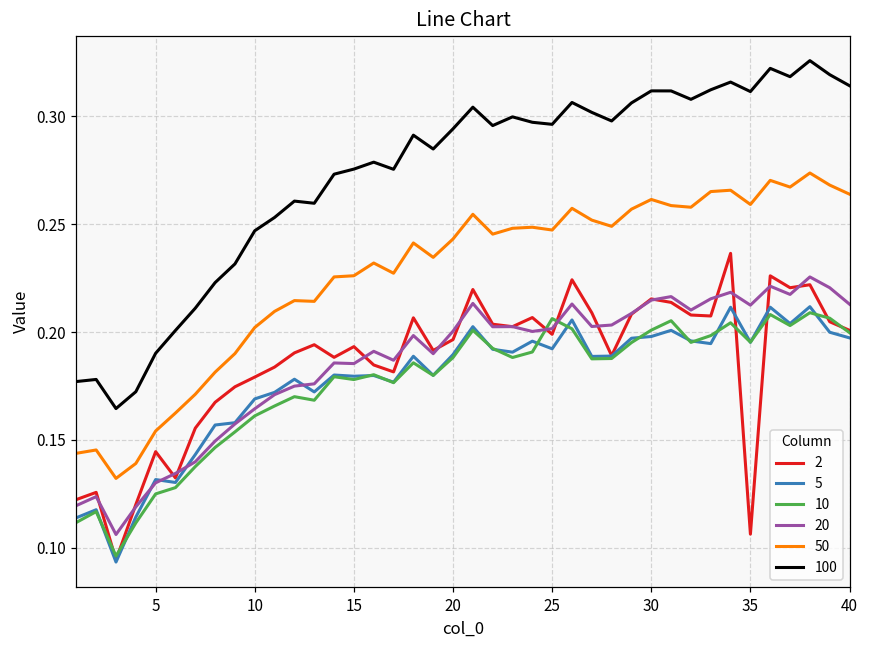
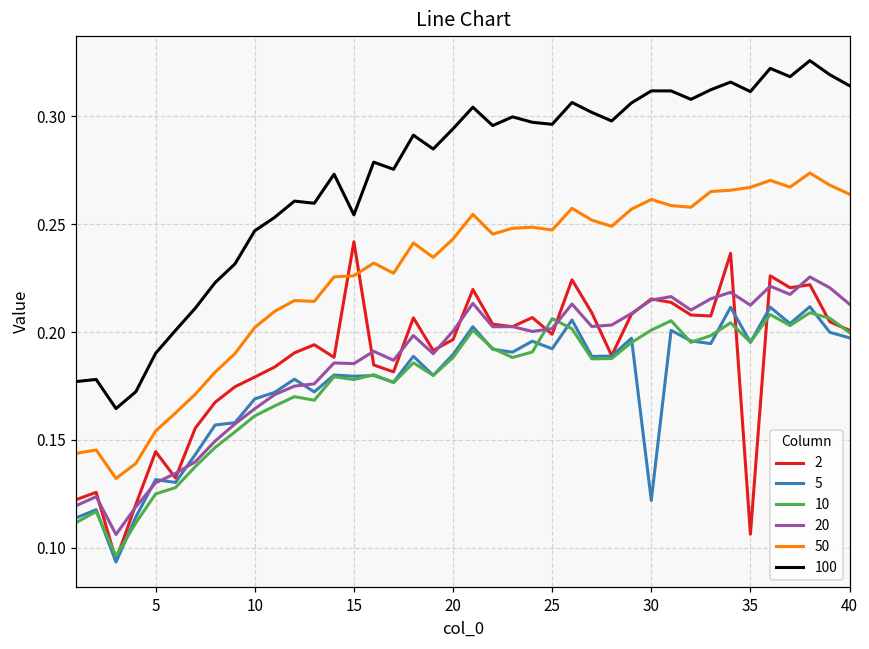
  {
    "2": {
      "5": 0.145,
      "10": 0.179,
-     "15": 0.193,
+     "15": 0.242,
      "20": 0.197,
      "25": 0.199,
      "35": 0.106
    },
    "5": {
      "5": 0.132,
      "10": 0.169,
      "15": 0.180,
      "20": 0.190,
      "25": 0.192,
-     "30": 0.198,
+     "30": 0.122,
      "40": 0.197
    },
    "10": {
      "5": 0.125,
      "10": 0.161,
      "15": 0.178,
      "20": 0.188,
      "25": 0.206,
      "30": 0.201
    },
    "20": {
      "5": 0.130,
      "10": 0.164,
      "15": 0.185,
      "20": 0.200,
      "25": 0.202,
      "35": 0.213,
      "40": 0.213
    },
    "50": {
      "5": 0.154,
      "10": 0.202,
      "15": 0.226,
      "20": 0.243,
      "25": 0.247,
      "30": 0.262,
-     "35": 0.259,
+     "35": 0.267,
      "40": 0.264
    },
    "100": {
      "5": 0.190,
      "10": 0.247,
-     "15": 0.276,
+     "15": 0.254,
      "20": 0.294,
      "25": 0.296,
      "30": 0.312,
      "35": 0.312,
      "40": 0.314
    }
  }
